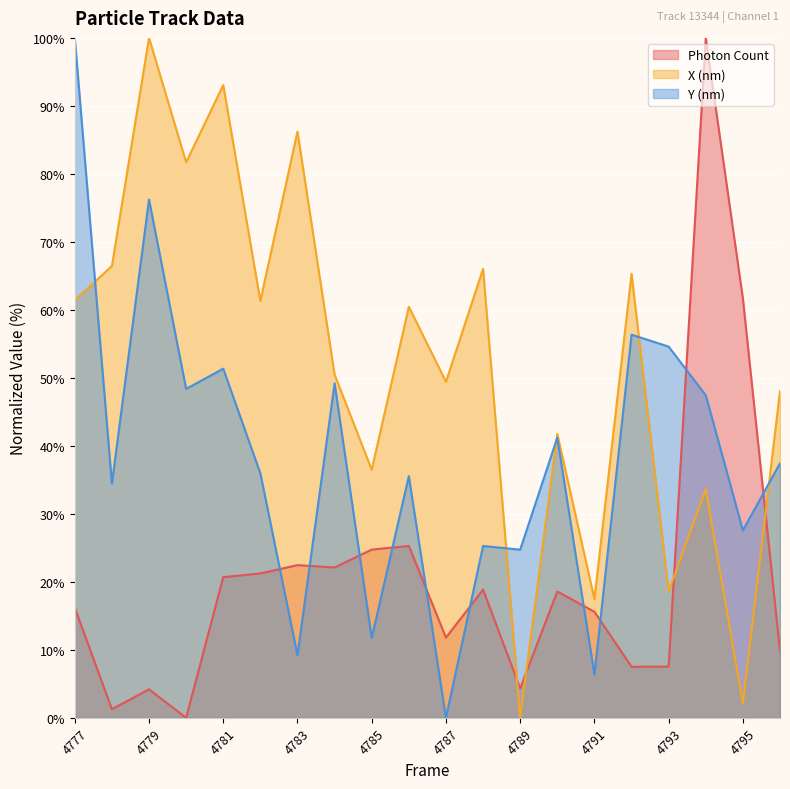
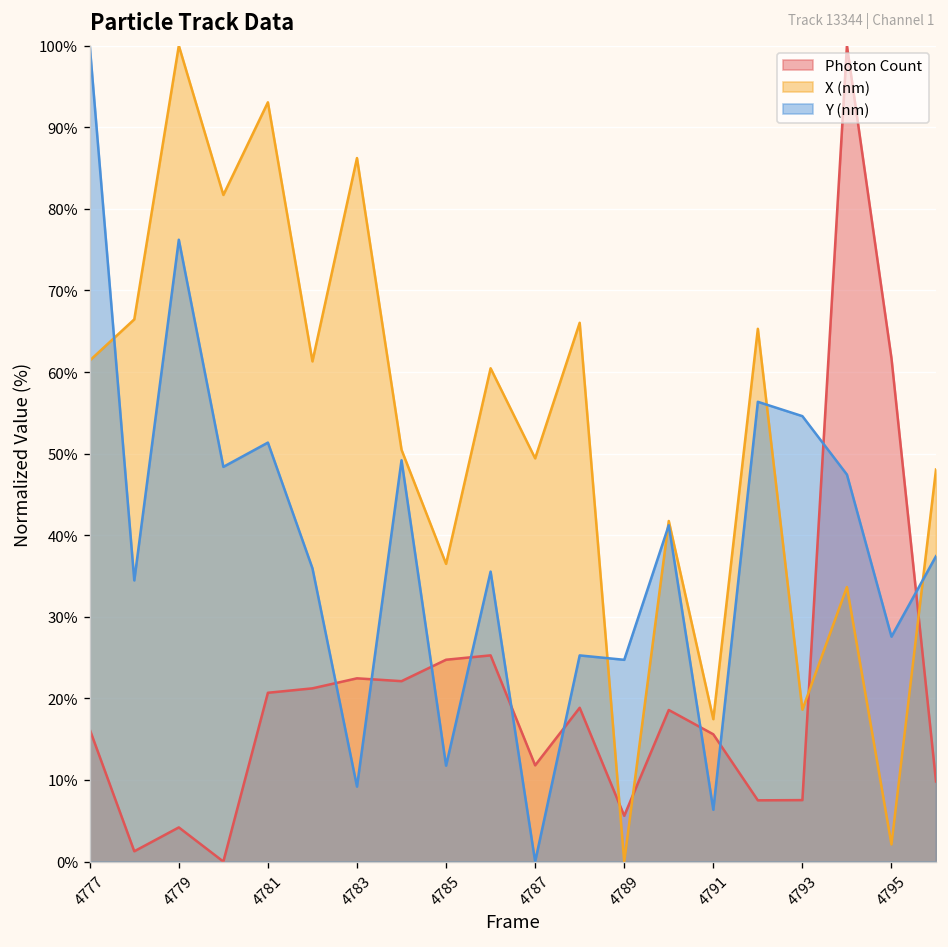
  {
    "Photon Count": {
      "4777": "16%",
      "4779": "4%",
      "4781": "21%",
      "4783": "22%",
      "4785": "25%",
      "4787": "12%",
-     "4789": "4%",
+     "4789": "6%",
      "4791": "16%",
      "4793": "8%",
      "4795": "62%"
    },
    "X (nm)": {
      "4777": "61%",
      "4779": "100%",
      "4781": "93%",
      "4783": "86%",
      "4785": "36%",
      "4787": "49%",
      "4789": "0%",
      "4791": "17%",
      "4793": "19%",
      "4795": "2%"
    },
    "Y (nm)": {
      "4777": "100%",
      "4779": "76%",
      "4781": "51%",
      "4783": "9%",
      "4785": "12%",
      "4787": "0%",
      "4789": "25%",
      "4791": "6%",
      "4793": "55%",
      "4795": "28%"
    }
  }
